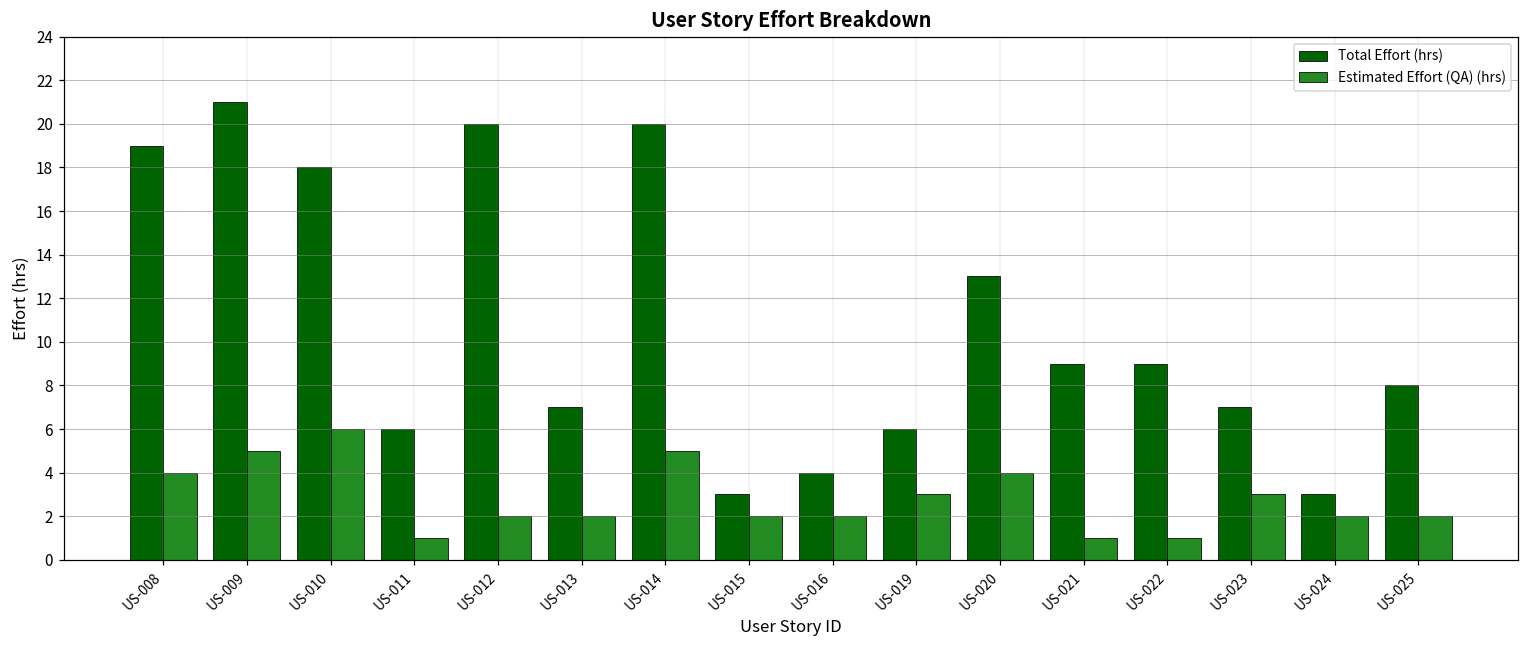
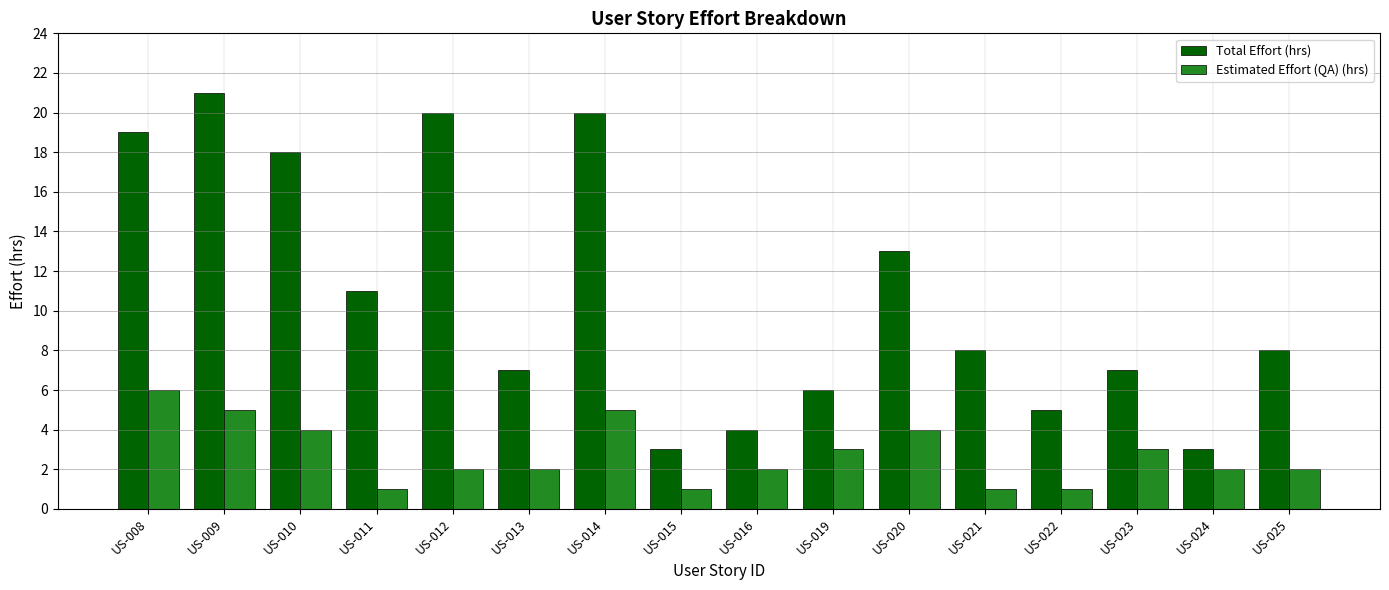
  {
    "Total Effort (hrs)": {
      "US-008": 19,
      "US-009": 21,
      "US-010": 18,
-     "US-011": 6,
+     "US-011": 11,
      "US-012": 20,
      "US-013": 7,
      "US-014": 20,
      "US-015": 3,
      "US-016": 4,
      "US-019": 6,
      "US-020": 13,
-     "US-021": 9,
-     "US-022": 9,
+     "US-021": 8,
+     "US-022": 5,
      "US-023": 7,
      "US-024": 3,
      "US-025": 8
    },
    "Estimated Effort (QA) (hrs)": {
-     "US-008": 4,
+     "US-008": 6,
      "US-009": 5,
-     "US-010": 6,
+     "US-010": 4,
      "US-011": 1,
      "US-012": 2,
      "US-013": 2,
      "US-014": 5,
-     "US-015": 2,
+     "US-015": 1,
      "US-016": 2,
      "US-019": 3,
      "US-020": 4,
      "US-021": 1,
      "US-022": 1,
      "US-023": 3,
      "US-024": 2,
      "US-025": 2
    }
  }
